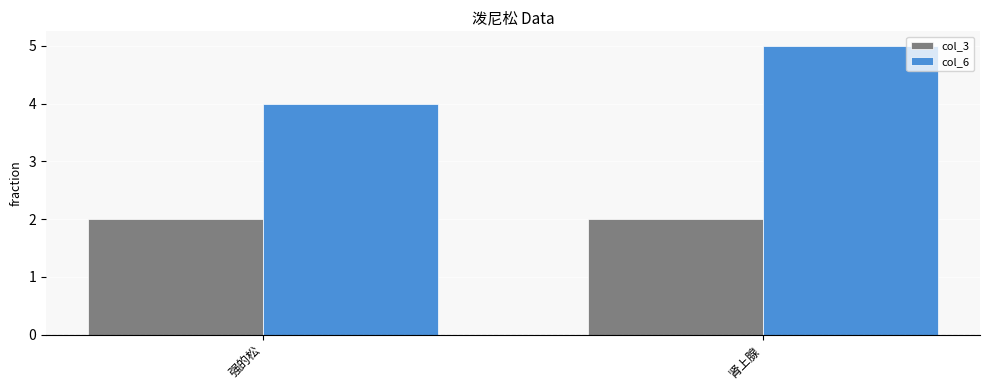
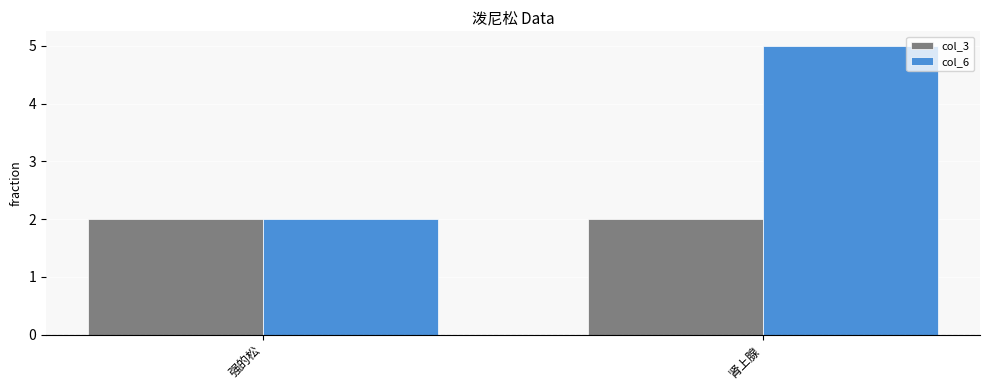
  {
    "col_3": {
      "强的松": 2,
      "肾上腺": 2
    },
    "col_6": {
-     "强的松": 4,
+     "强的松": 2,
      "肾上腺": 5
    }
  }
